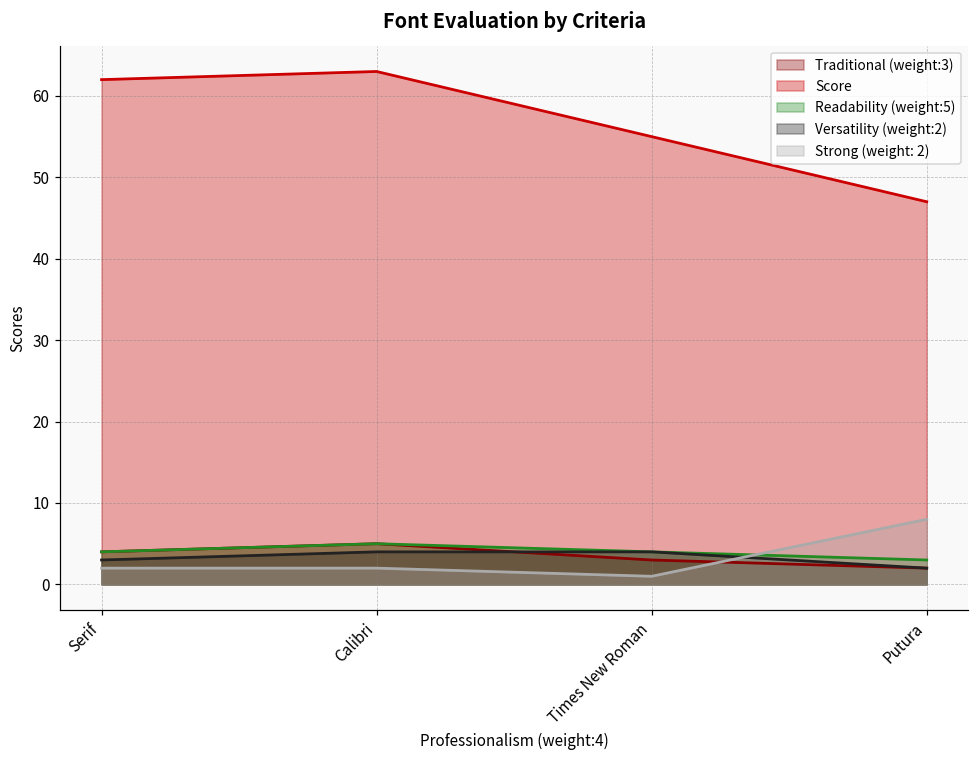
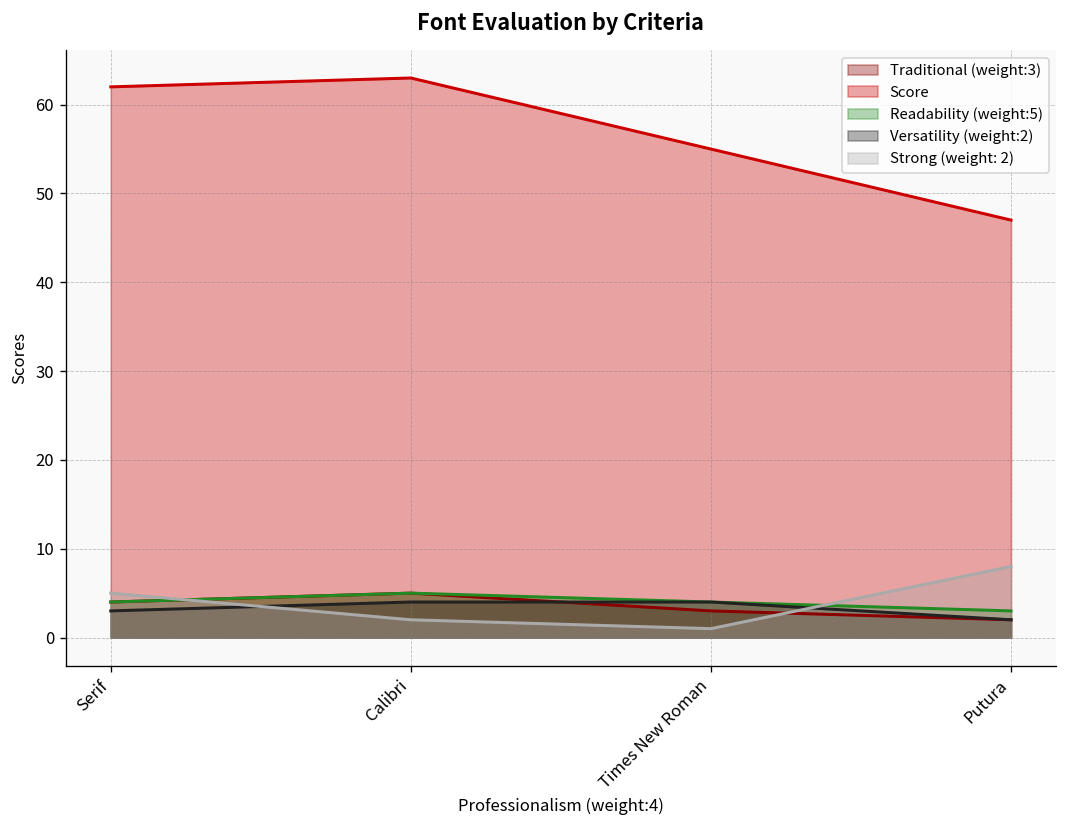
  {
    "Strong (weight: 2)": {
-     "Serif": 2,
+     "Serif": 5,
      "Calibri": 2,
      "Times New Roman": 1,
      "Putura": 8
    }
  }
